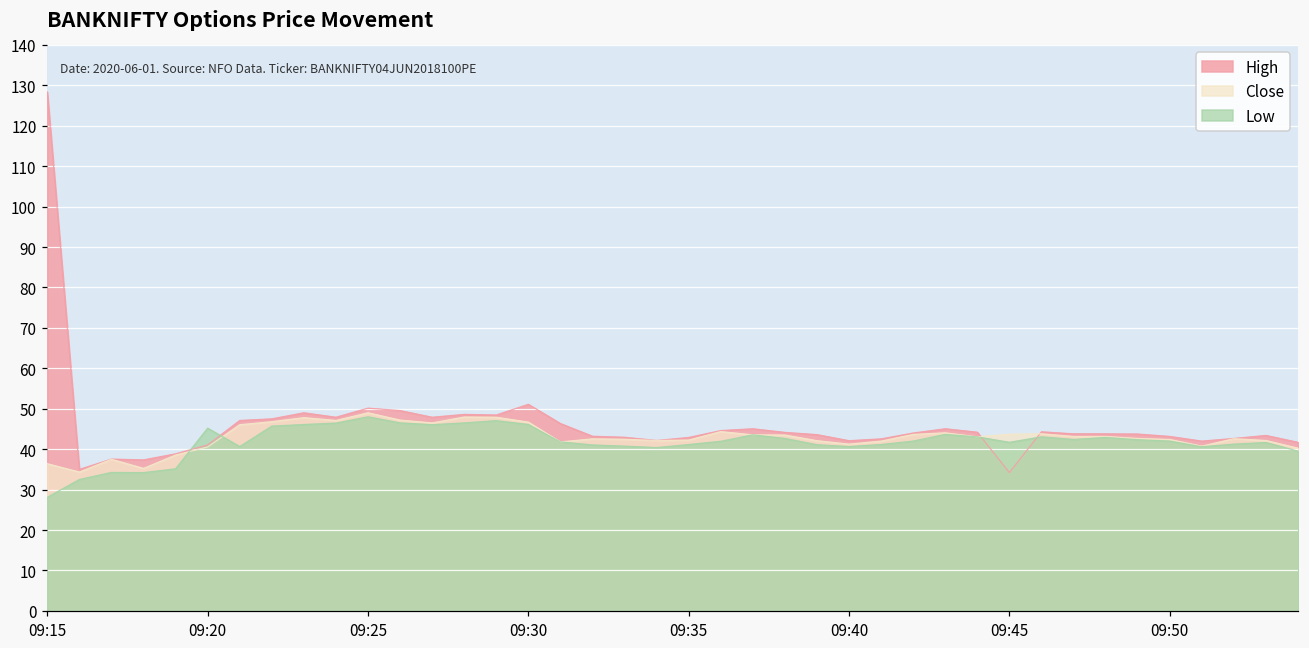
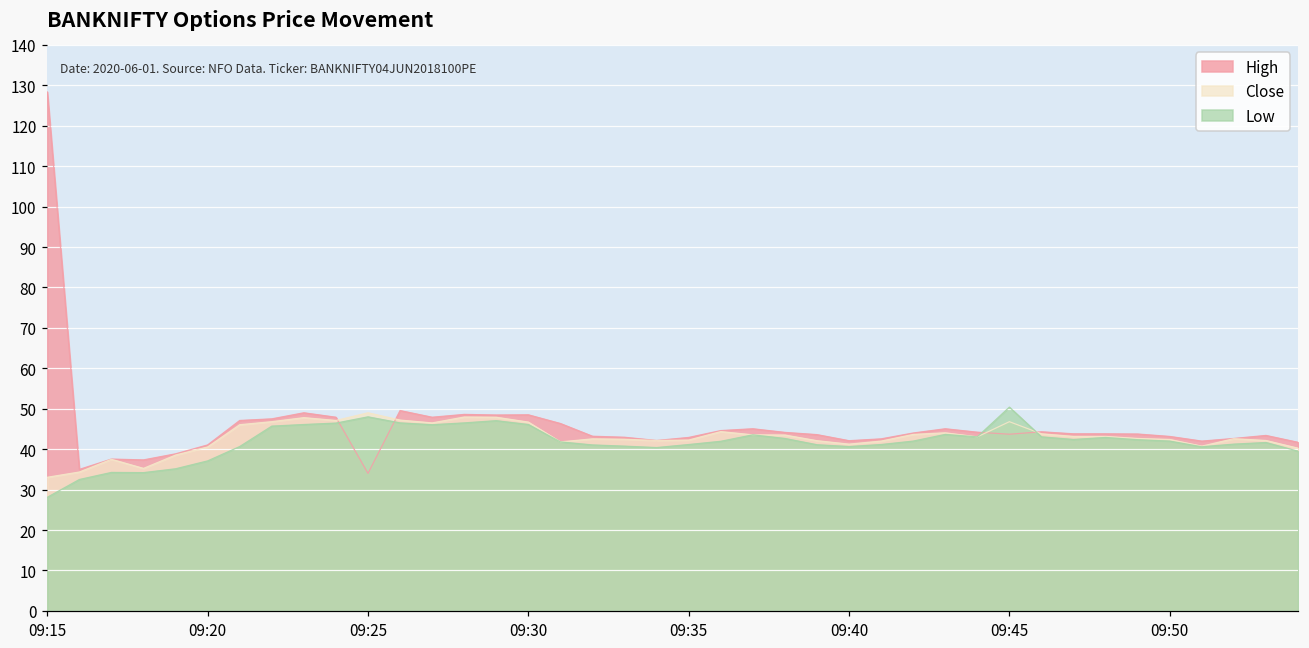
  {
    "High": {
-     "09:25": 50,
-     "09:30": 51,
+     "09:25": 34,
+     "09:30": 49,
      "09:40": 42,
-     "09:45": 34,
+     "09:45": 44,
      "09:50": 43
    },
    "Close": {
-     "09:15": 36,
+     "09:15": 33,
      "09:25": 49,
-     "09:45": 44
+     "09:45": 47
    },
    "Low": {
      "09:15": 28,
-     "09:20": 45,
+     "09:20": 37,
      "09:25": 48,
      "09:35": 41,
-     "09:45": 42
+     "09:45": 50
    }
  }
